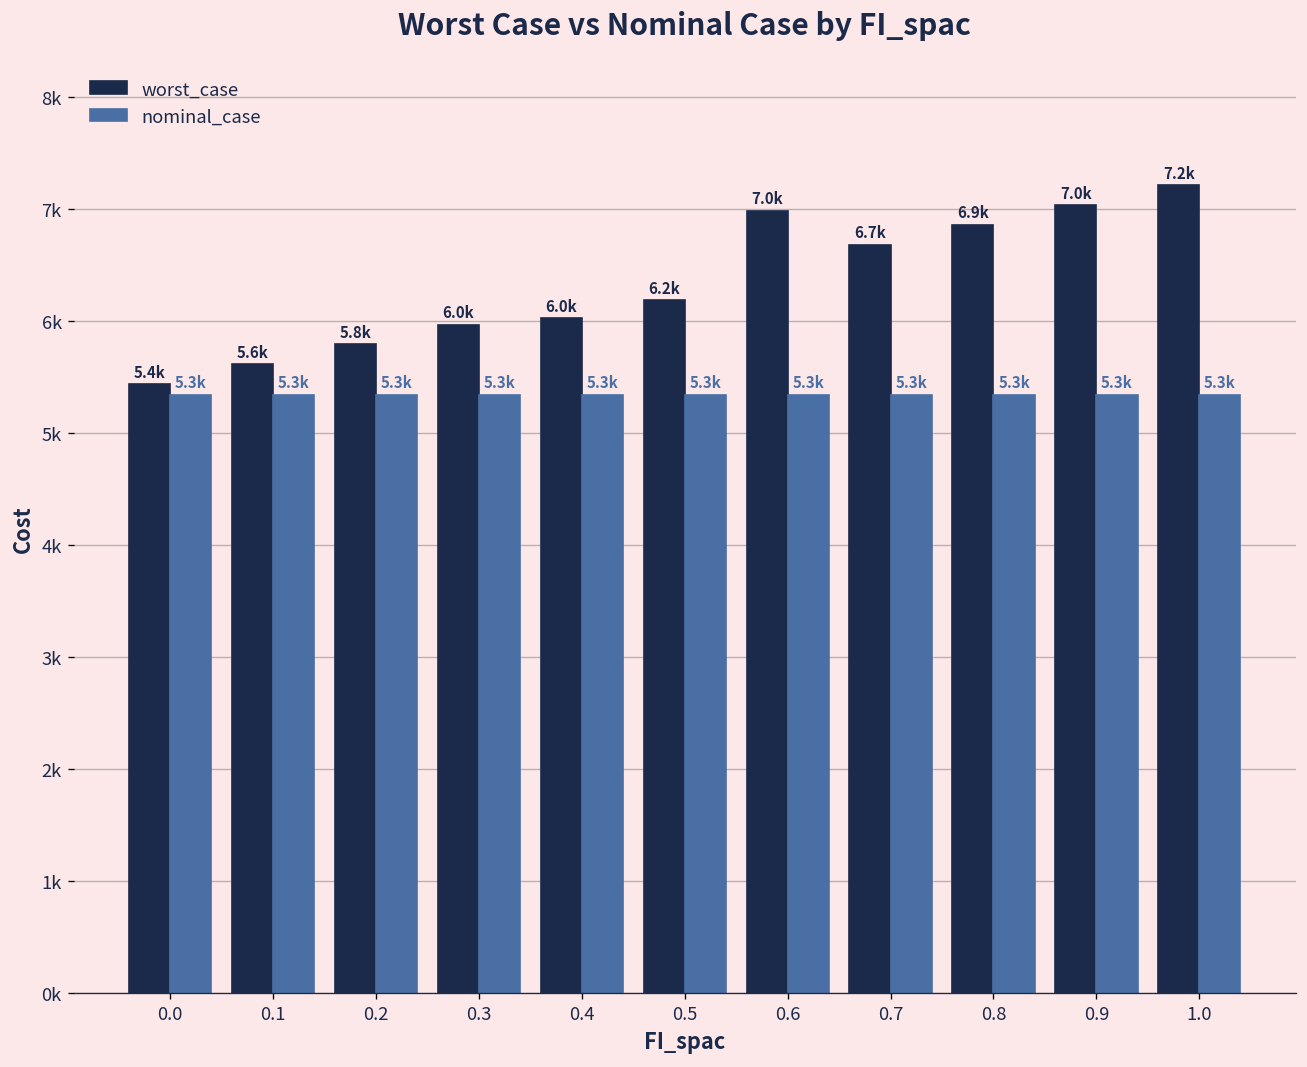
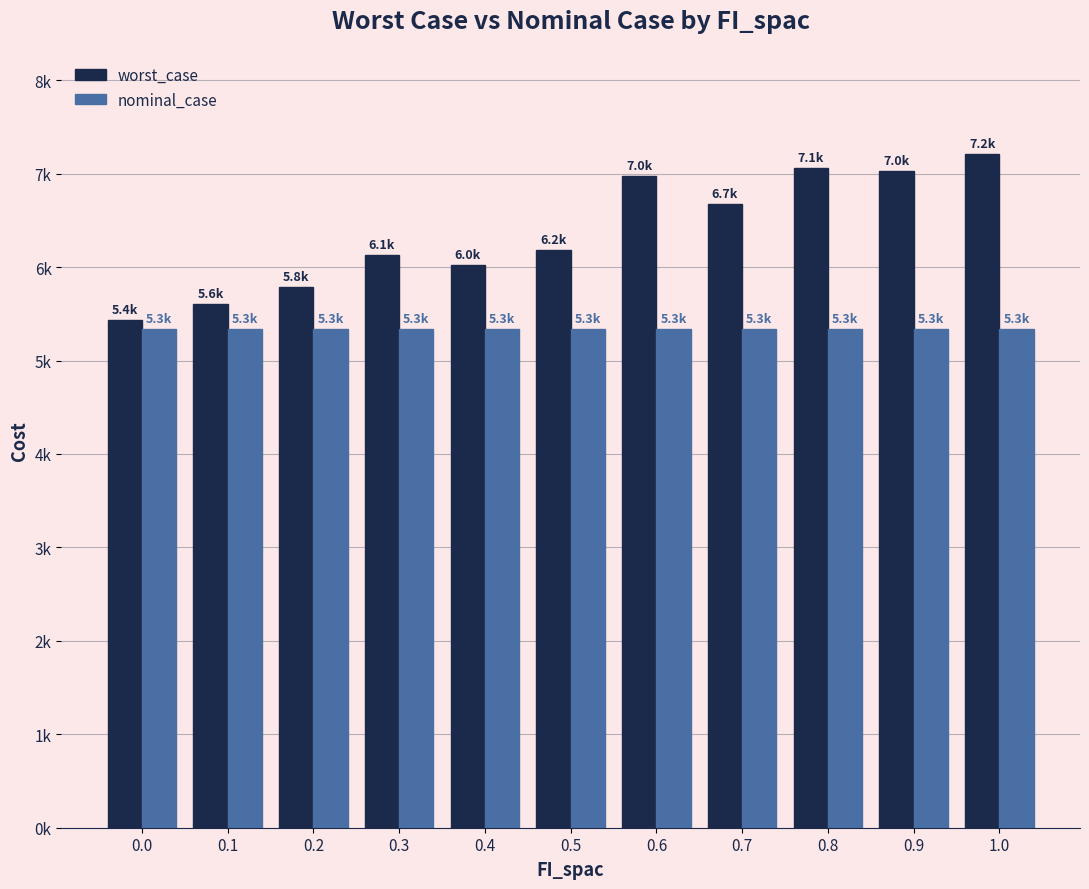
  {
    "worst_case": {
      "0.0": "5.4k",
      "0.1": "5.6k",
      "0.2": "5.8k",
-     "0.3": "6.0k",
+     "0.3": "6.1k",
      "0.4": "6.0k",
      "0.5": "6.2k",
      "0.6": "7.0k",
      "0.7": "6.7k",
-     "0.8": "6.9k",
+     "0.8": "7.1k",
      "0.9": "7.0k",
      "1.0": "7.2k"
    },
    "nominal_case": {
      "0.0": "5.3k",
      "0.1": "5.3k",
      "0.2": "5.3k",
      "0.3": "5.3k",
      "0.4": "5.3k",
      "0.5": "5.3k",
      "0.6": "5.3k",
      "0.7": "5.3k",
      "0.8": "5.3k",
      "0.9": "5.3k",
      "1.0": "5.3k"
    }
  }
